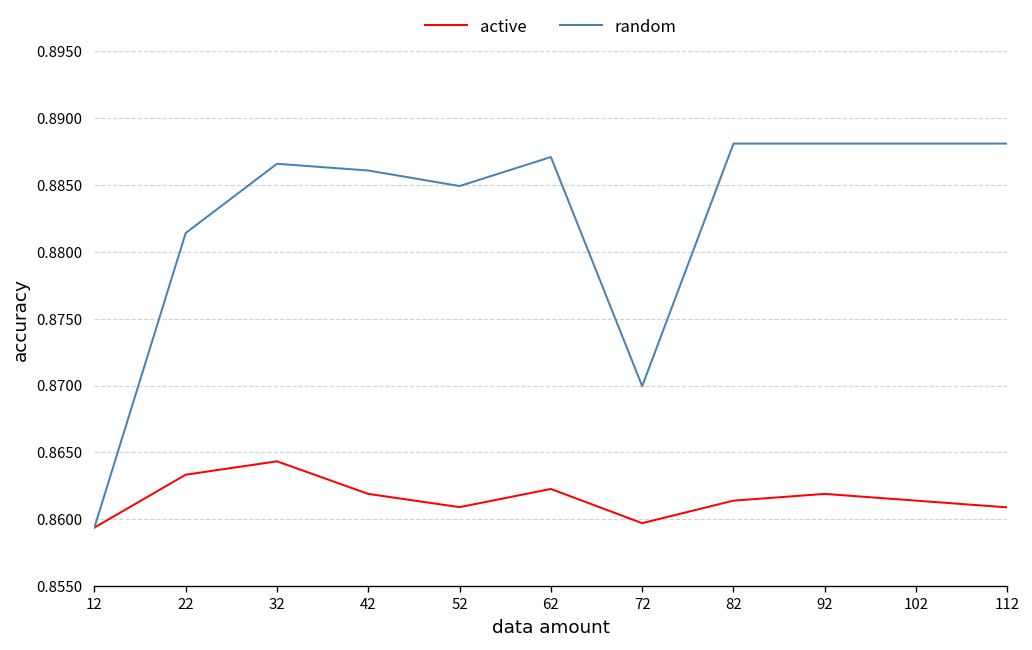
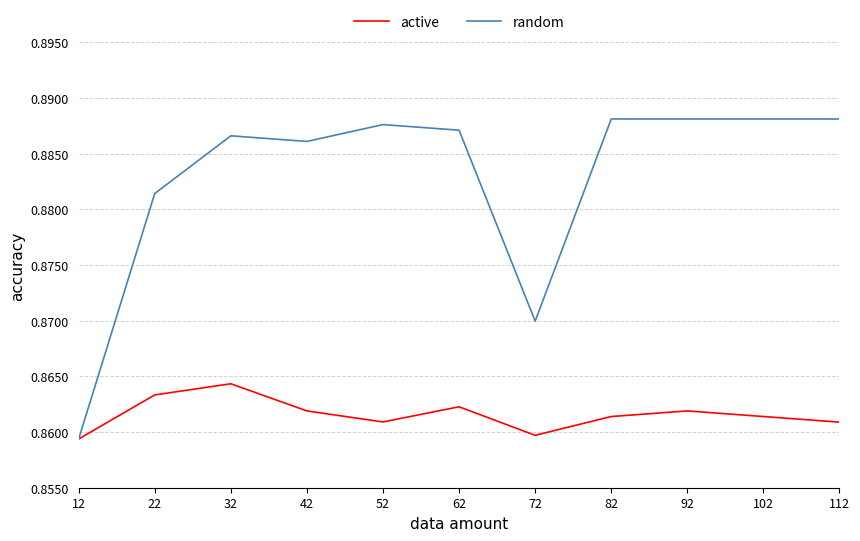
  {
    "active": {
      "22": 0.8633,
      "32": 0.8643,
      "42": 0.8619,
      "52": 0.8609,
      "62": 0.8623,
      "72": 0.8597,
      "82": 0.8614,
      "92": 0.8619,
      "102": 0.8614,
      "112": 0.8609
    },
    "random": {
      "22": 0.8814,
      "32": 0.8866,
      "42": 0.8861,
-     "52": 0.8849,
+     "52": 0.8876,
      "62": 0.8871,
      "72": 0.8700,
      "82": 0.8881,
      "92": 0.8881,
      "102": 0.8881,
      "112": 0.8881
    }
  }
